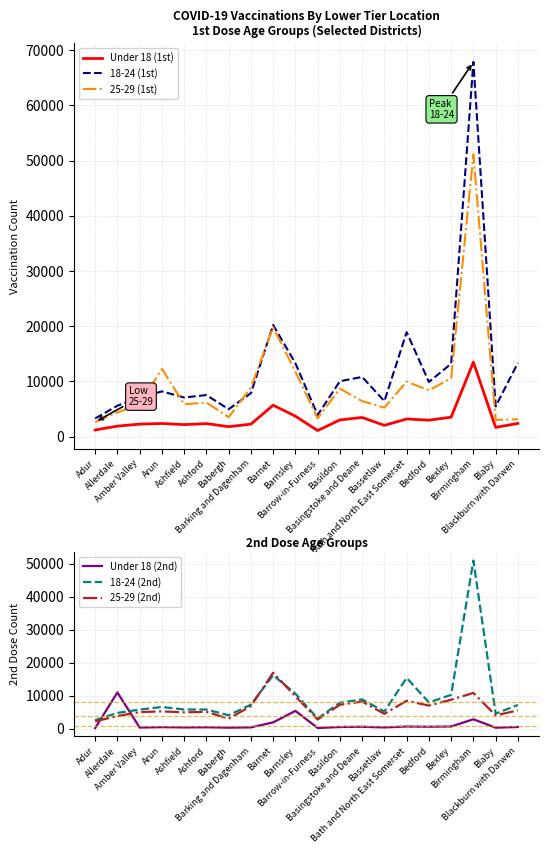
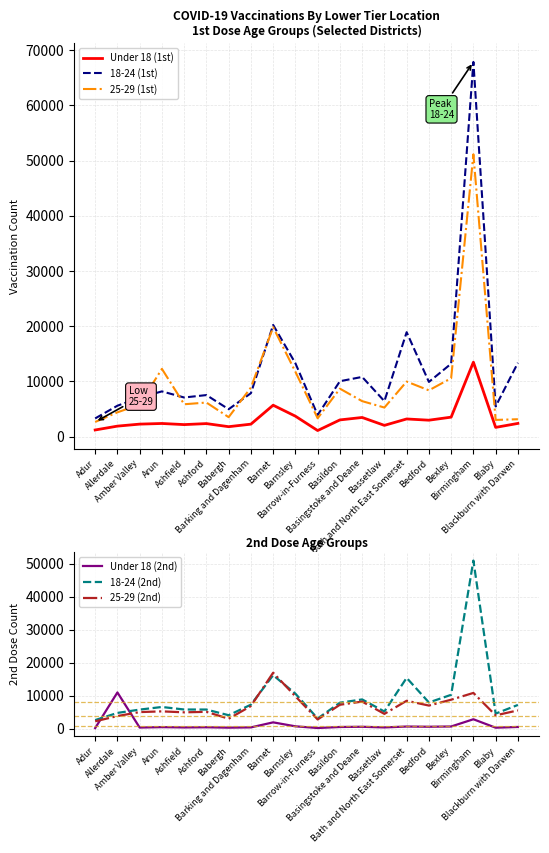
  {
    "COVID-19 Vaccinations By Lower Tier Location 1st Dose Age Groups (Selected Districts)": {
      "Under 18 (1st)": {
        "Adur": 1000,
        "Allerdale": 2000,
        "Amber Valley": 2000,
        "Arun": 2000,
        "Ashfield": 2000,
        "Ashford": 2000,
        "Babergh": 2000,
        "Barking and Dagenham": 2000,
        "Barnet": 6000,
        "Barnsley": 4000,
        "Barrow-in-Furness": 1000,
        "Basildon": 3000,
        "Basingstoke and Deane": 3000,
        "Bassetlaw": 2000,
        "Bath and North East Somerset": 3000,
        "Bedford": 3000,
        "Bexley": 4000,
        "Birmingham": 14000,
        "Blaby": 2000,
        "Blackburn with Darwen": 2000
      },
      "18-24 (1st)": {
        "Adur": 3000,
        "Arun": 8000,
        "Ashfield": 7000,
        "Ashford": 8000,
        "Babergh": 5000,
        "Barking and Dagenham": 8000,
        "Barnsley": 13000,
        "Barrow-in-Furness": 4000,
        "Basildon": 10000,
        "Basingstoke and Deane": 11000,
        "Bassetlaw": 6000,
        "Bath and North East Somerset": 19000,
        "Bedford": 10000,
        "Bexley": 13000,
        "Blaby": 5000,
        "Blackburn with Darwen": 13000
      },
      "25-29 (1st)": {
        "Adur": 3000,
        "Arun": 12000,
        "Ashfield": 6000,
        "Ashford": 6000,
        "Babergh": 4000,
        "Barking and Dagenham": 9000,
        "Barnsley": 12000,
        "Barrow-in-Furness": 3000,
        "Basildon": 9000,
        "Basingstoke and Deane": 6000,
        "Bassetlaw": 5000,
        "Bath and North East Somerset": 10000,
        "Bedford": 8000,
        "Bexley": 11000,
        "Birmingham": 51000,
        "Blaby": 3000,
        "Blackburn with Darwen": 3000
      }
    },
    "2nd Dose Age Groups": {
      "Under 18 (2nd)": {
        "Adur": 0,
        "Allerdale": 11000,
        "Amber Valley": 0,
        "Arun": 1000,
        "Ashfield": 0,
        "Ashford": 0,
        "Babergh": 0,
        "Barking and Dagenham": 0,
        "Barnet": 2000,
-       "Barnsley": 5000,
+       "Barnsley": 1000,
        "Barrow-in-Furness": 0,
        "Basildon": 1000,
        "Basingstoke and Deane": 1000,
        "Bassetlaw": 0,
        "Bath and North East Somerset": 1000,
        "Bedford": 1000,
        "Bexley": 1000,
        "Birmingham": 3000,
        "Blaby": 0,
        "Blackburn with Darwen": 1000
      },
      "18-24 (2nd)": {
        "Allerdale": 5000,
        "Arun": 7000,
        "Ashfield": 6000,
        "Babergh": 4000,
        "Barnsley": 11000,
        "Bath and North East Somerset": 15000,
        "Bedford": 8000,
        "Bexley": 10000,
        "Birmingham": 51000,
        "Blackburn with Darwen": 7000
      },
      "25-29 (2nd)": {
        "Allerdale": 4000,
        "Arun": 5000,
        "Ashfield": 5000,
        "Babergh": 3000,
        "Barnsley": 10000,
        "Bath and North East Somerset": 9000,
        "Bedford": 7000,
        "Bexley": 9000,
        "Birmingham": 11000,
        "Blackburn with Darwen": 6000
      }
    }
  }
